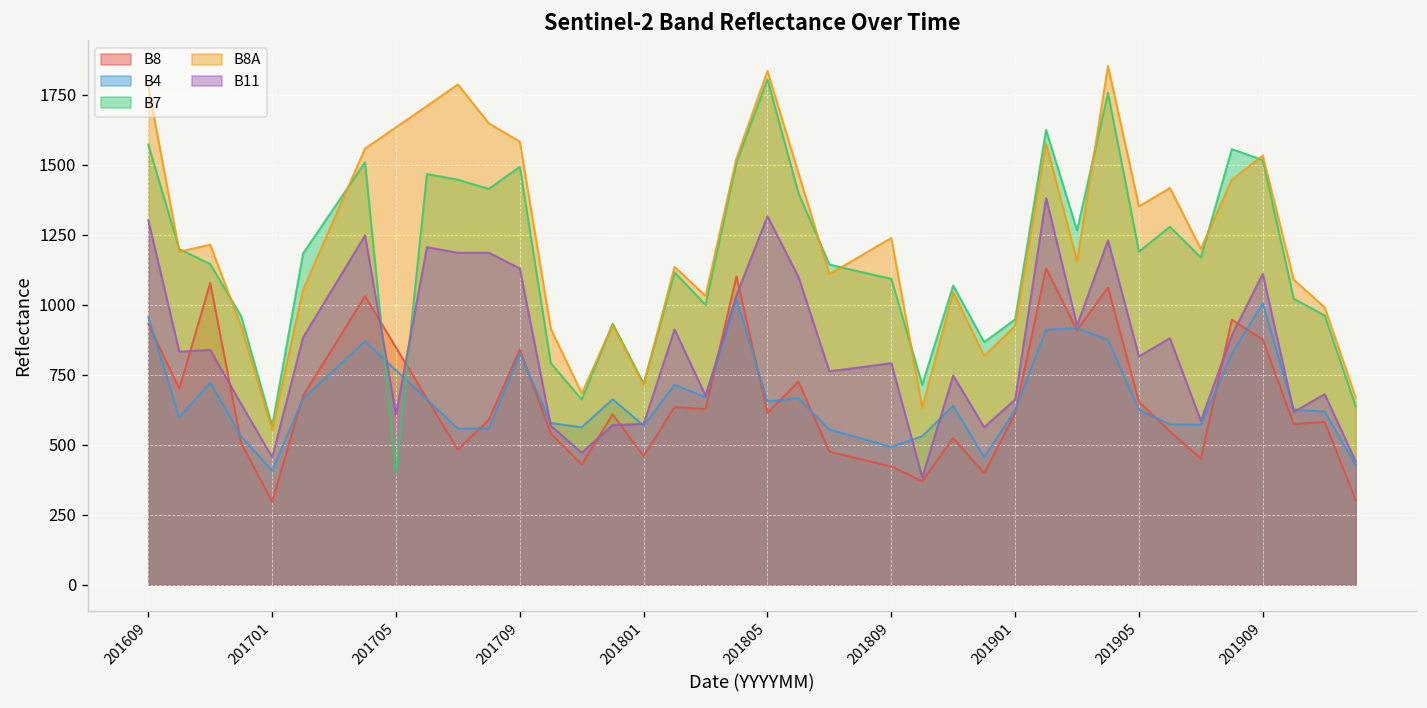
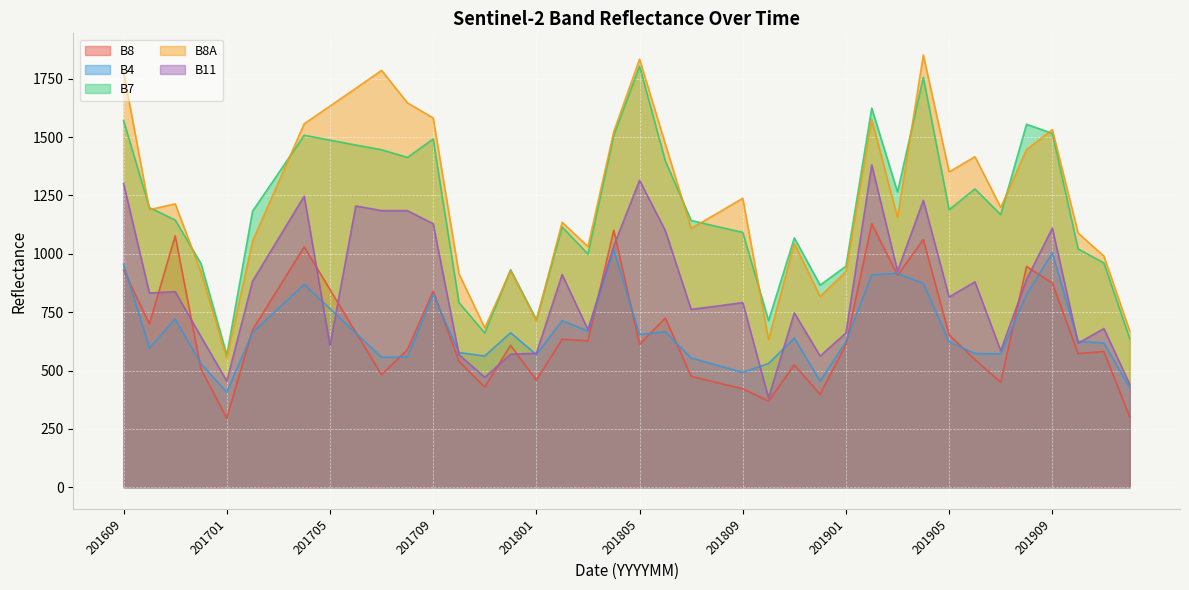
  {
    "B8": {
      "201609": 930,
      "201701": 300,
      "201705": 850,
      "201709": 840,
      "201801": 460,
      "201805": 610,
      "201809": 420,
      "201901": 610,
      "201905": 650,
      "201909": 880
    },
    "B4": {
      "201609": 960,
      "201701": 410,
      "201705": 770,
      "201709": 830,
      "201805": 650,
      "201809": 490,
      "201901": 620,
      "201905": 620,
      "201909": 1010
    },
    "B7": {
      "201609": 1570,
      "201701": 570,
-     "201705": 400,
+     "201705": 1490,
      "201709": 1490,
      "201805": 1800,
      "201809": 1090,
      "201901": 950,
      "201905": 1190,
      "201909": 1520
    },
    "B8A": {
      "201701": 550,
      "201705": 1630,
      "201709": 1580,
      "201805": 1830,
      "201809": 1240,
      "201901": 920,
      "201905": 1350,
      "201909": 1530
    },
    "B11": {
      "201609": 1300,
      "201701": 460,
      "201705": 610,
      "201709": 1130,
      "201805": 1320,
      "201809": 790,
      "201901": 660,
      "201905": 820,
      "201909": 1110
    }
  }
